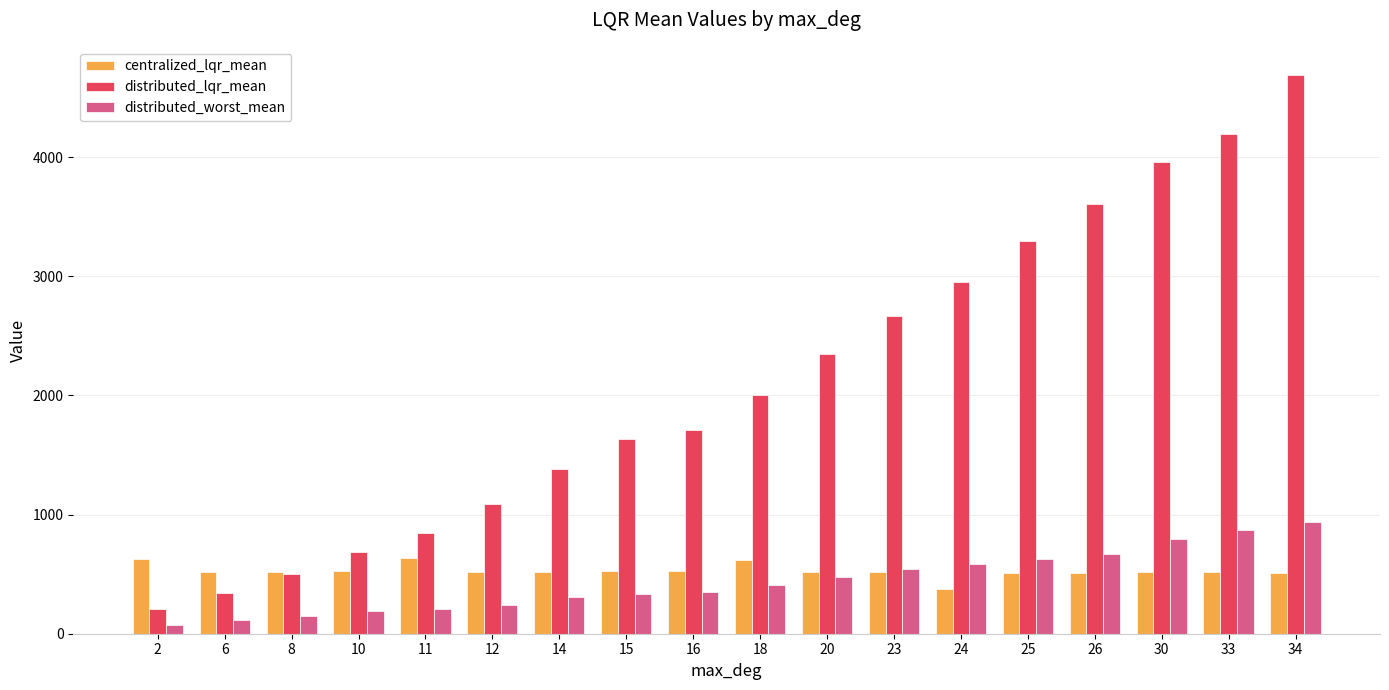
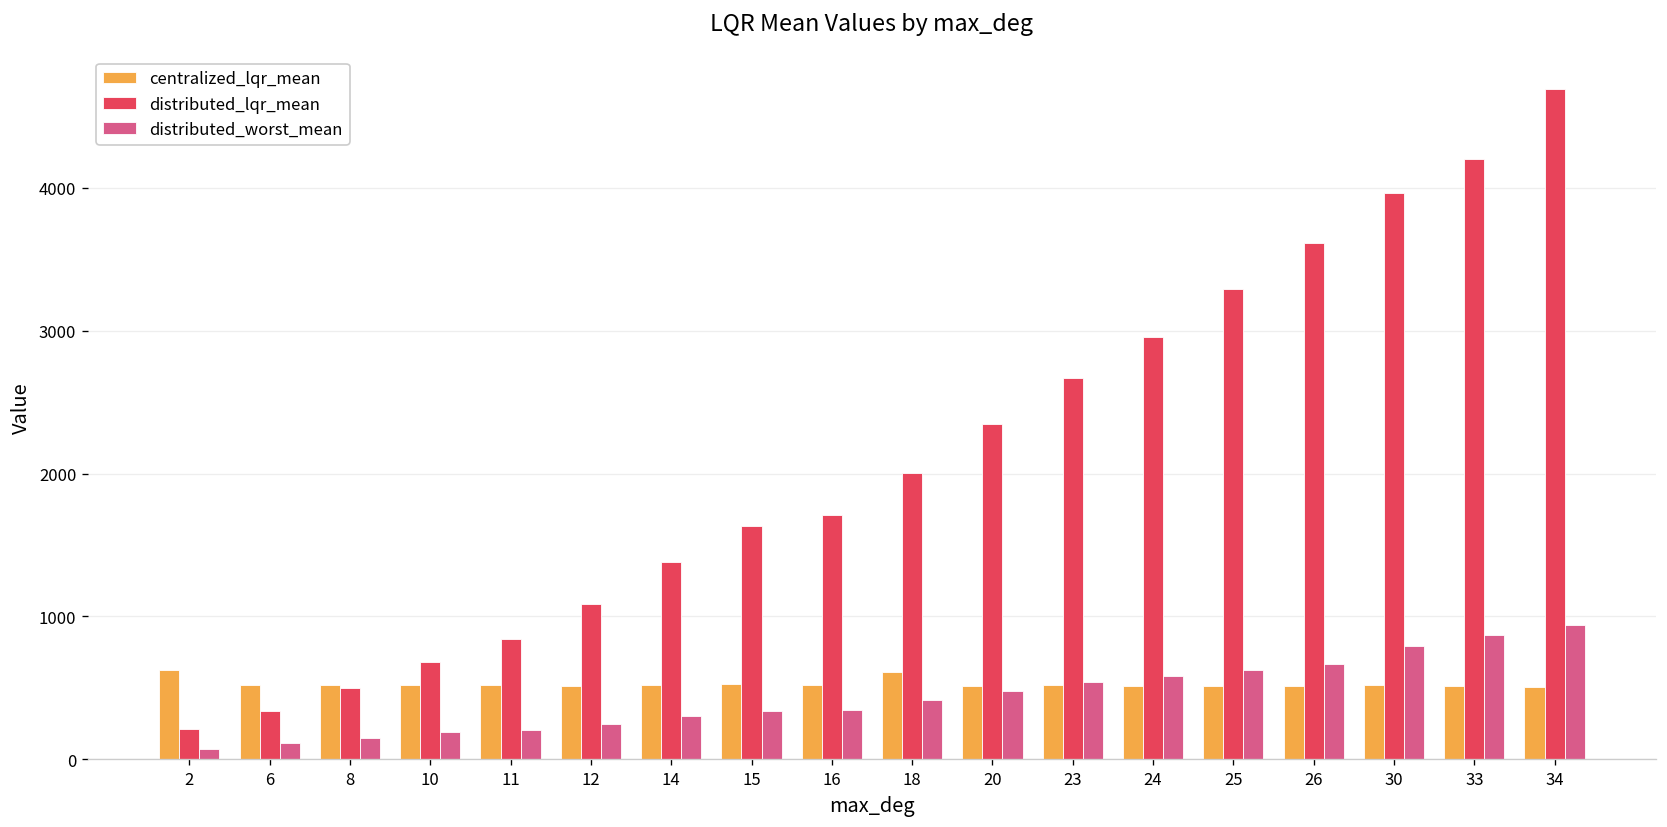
  {
    "centralized_lqr_mean": {
      "2": 630,
      "6": 520,
      "8": 520,
      "10": 520,
-     "11": 630,
+     "11": 520,
      "12": 520,
      "14": 520,
      "15": 520,
      "16": 520,
      "18": 620,
      "20": 520,
      "23": 520,
-     "24": 370,
+     "24": 520,
      "25": 510,
      "26": 510,
      "30": 520,
      "33": 520,
      "34": 510
    }
  }
